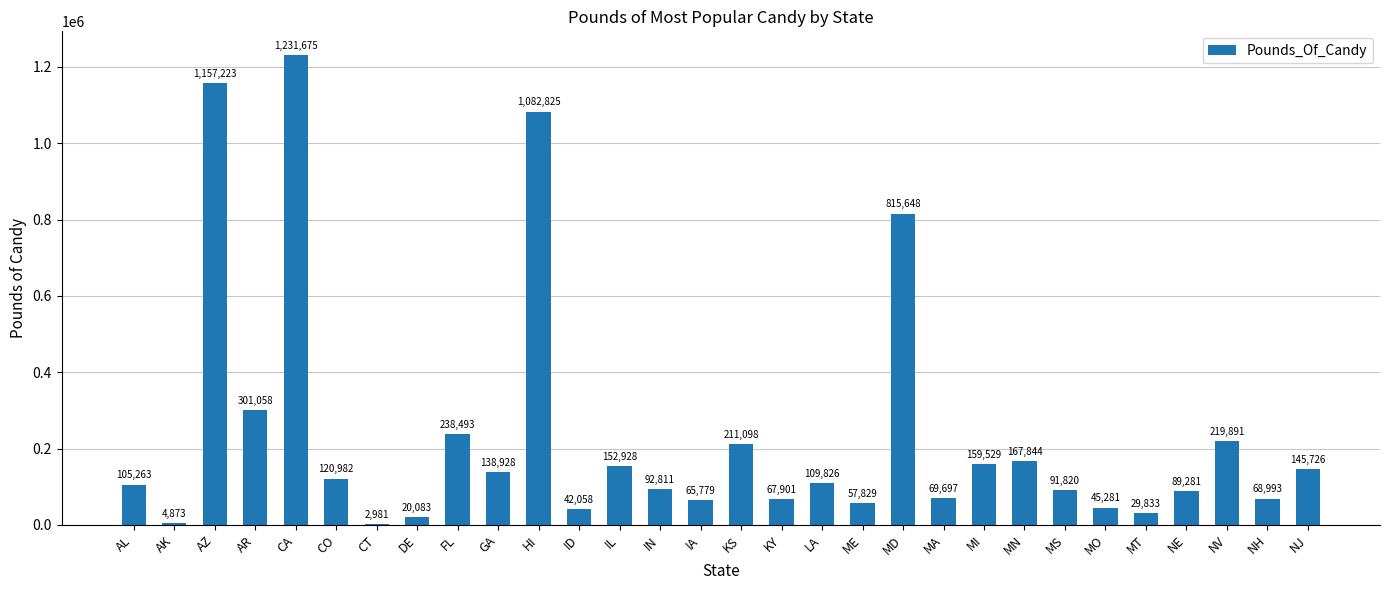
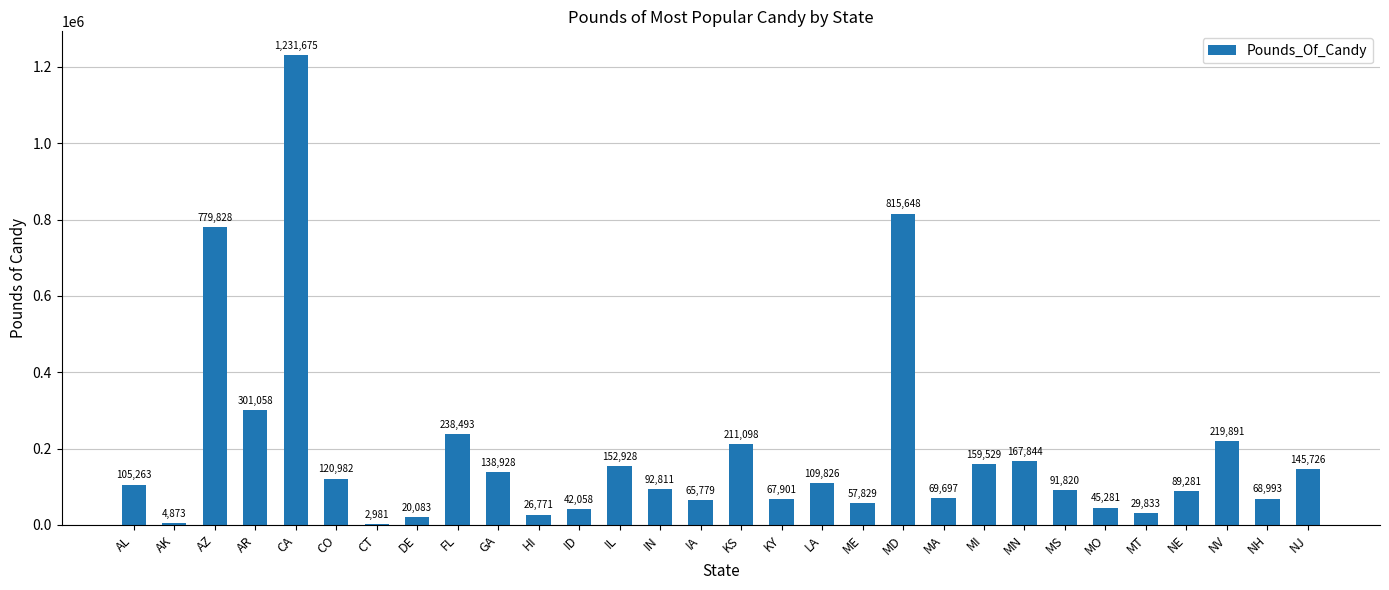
  {
    "AL": "105,263",
    "AK": "4,873",
-   "AZ": "1,157,223",
+   "AZ": "779,828",
    "AR": "301,058",
    "CA": "1,231,675",
    "CO": "120,982",
    "CT": "2,981",
    "DE": "20,083",
    "FL": "238,493",
    "GA": "138,928",
-   "HI": "1,082,825",
+   "HI": "26,771",
    "ID": "42,058",
    "IL": "152,928",
    "IN": "92,811",
    "IA": "65,779",
    "KS": "211,098",
    "KY": "67,901",
    "LA": "109,826",
    "ME": "57,829",
    "MD": "815,648",
    "MA": "69,697",
    "MI": "159,529",
    "MN": "167,844",
    "MS": "91,820",
    "MO": "45,281",
    "MT": "29,833",
    "NE": "89,281",
    "NV": "219,891",
    "NH": "68,993",
    "NJ": "145,726"
  }
